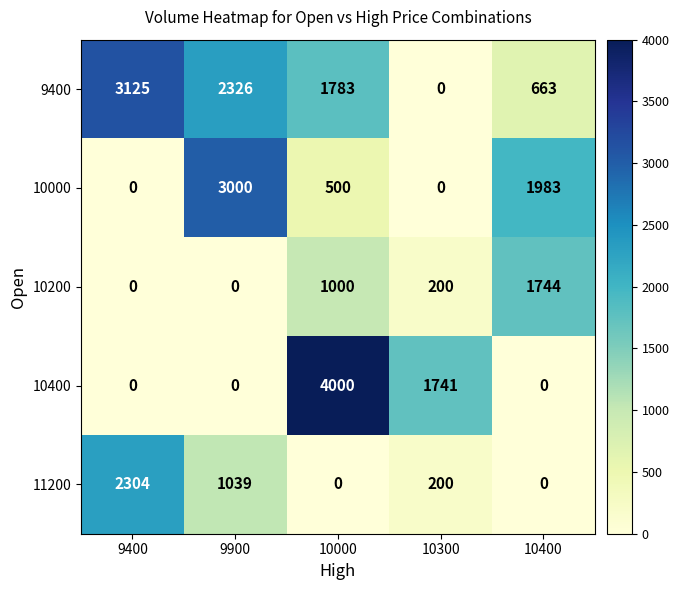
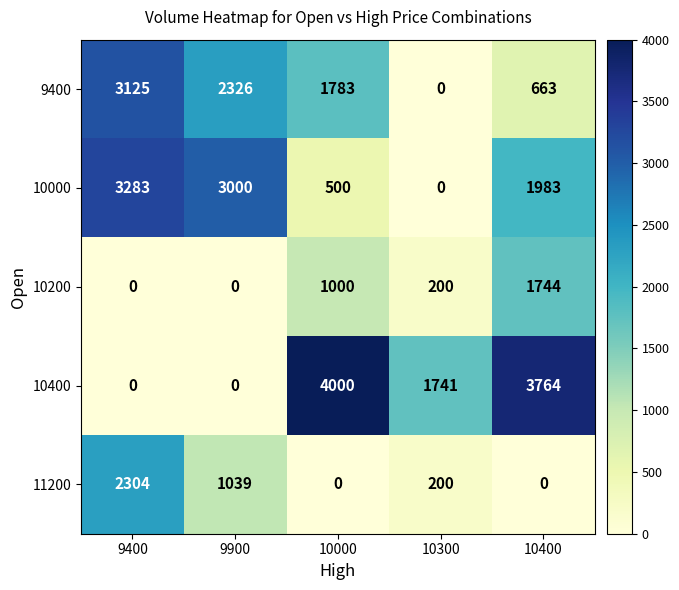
  {
    "9400": {
      "9400": 3125,
      "9900": 2326,
      "10000": 1783,
      "10300": 0,
      "10400": 663
    },
    "10000": {
-     "9400": 0,
+     "9400": 3283,
      "9900": 3000,
      "10000": 500,
      "10300": 0,
      "10400": 1983
    },
    "10200": {
      "9400": 0,
      "9900": 0,
      "10000": 1000,
      "10300": 200,
      "10400": 1744
    },
    "10400": {
      "9400": 0,
      "9900": 0,
      "10000": 4000,
      "10300": 1741,
-     "10400": 0
+     "10400": 3764
    },
    "11200": {
      "9400": 2304,
      "9900": 1039,
      "10000": 0,
      "10300": 200,
      "10400": 0
    }
  }
